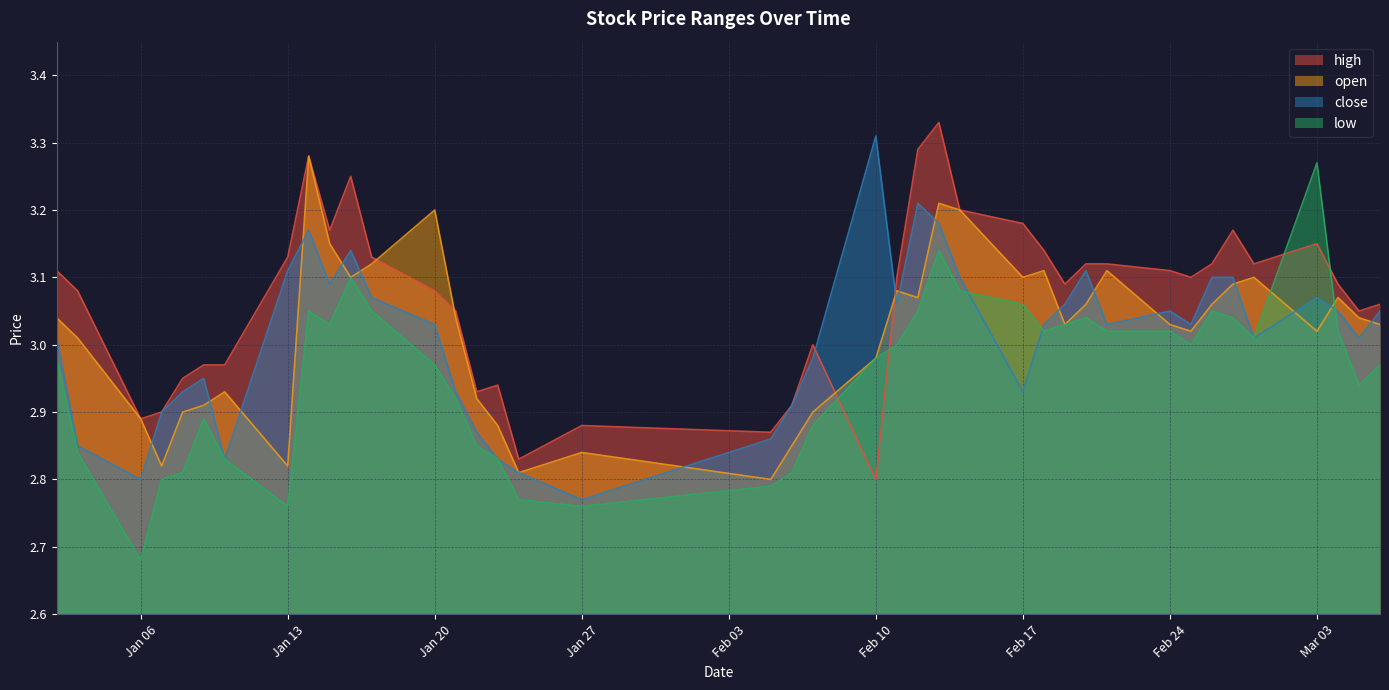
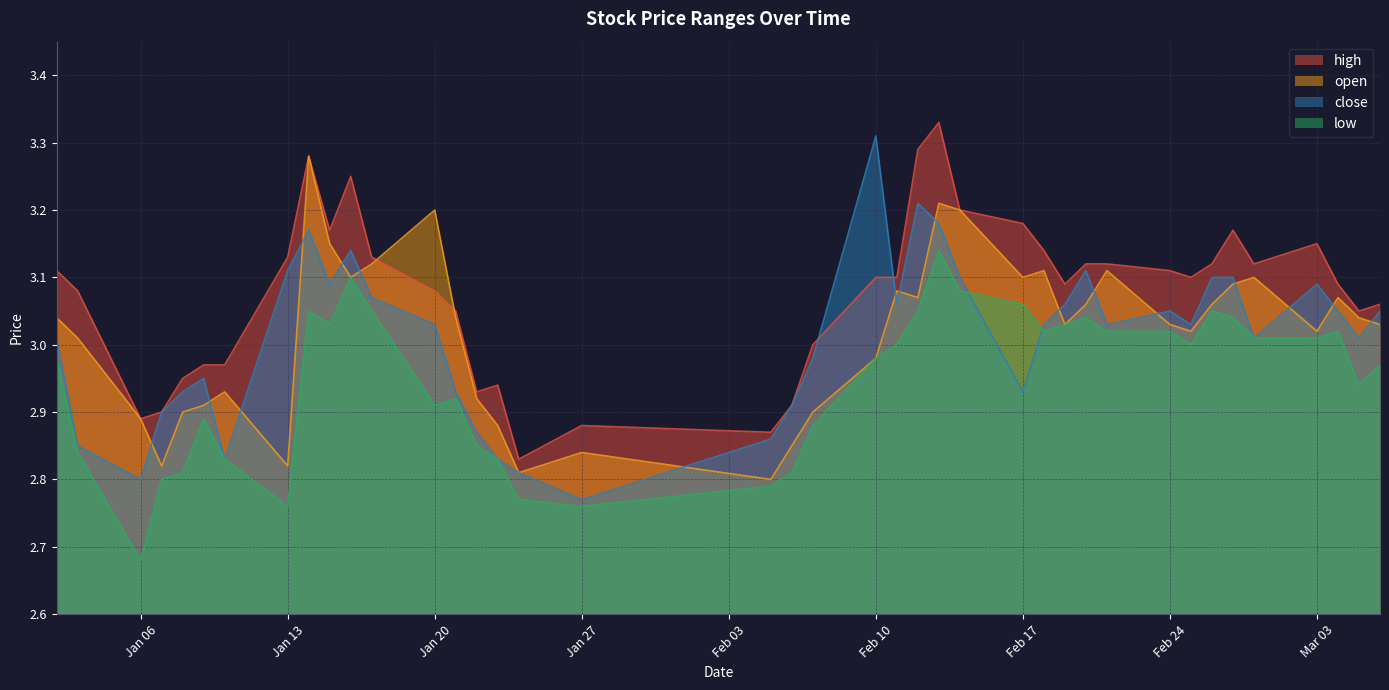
  {
    "high": {
      "Jan 13": 3.13,
      "Jan 20": 3.08,
      "Jan 27": 2.88,
-     "Feb 10": 2.8,
+     "Feb 10": 3.1,
      "Feb 17": 3.18,
      "Feb 24": 3.11,
      "Mar 03": 3.15
    },
    "open": {
      "Jan 13": 2.82,
      "Jan 20": 3.20,
      "Jan 27": 2.84,
      "Feb 17": 3.10,
      "Feb 24": 3.03,
      "Mar 03": 3.02
    },
    "close": {
      "Jan 06": 2.80,
      "Jan 13": 3.11,
      "Jan 20": 3.03,
      "Jan 27": 2.77,
      "Feb 10": 3.31,
      "Feb 17": 2.93,
      "Feb 24": 3.05,
-     "Mar 03": 3.07
+     "Mar 03": 3.09
    },
    "low": {
      "Jan 06": 2.68,
      "Jan 13": 2.76,
-     "Jan 20": 2.97,
+     "Jan 20": 2.91,
      "Jan 27": 2.76,
      "Feb 17": 3.06,
      "Feb 24": 3.02,
-     "Mar 03": 3.27
+     "Mar 03": 3.01
    }
  }
